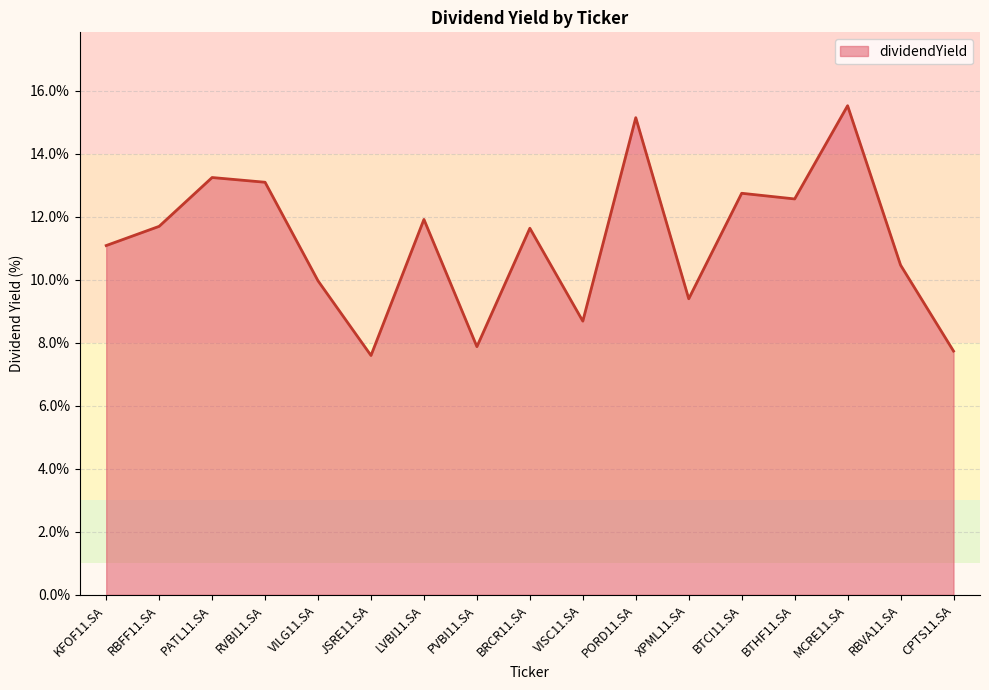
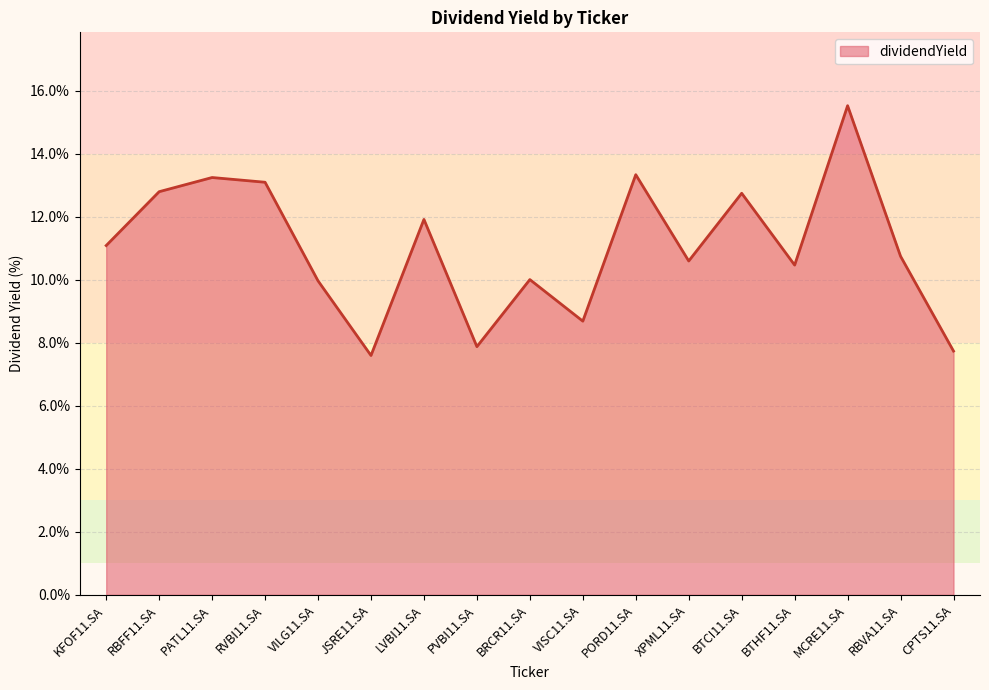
  {
    "KFOF11.SA": "11.1%",
-   "RBFF11.SA": "11.7%",
+   "RBFF11.SA": "12.8%",
    "PATL11.SA": "13.3%",
    "RVBI11.SA": "13.1%",
    "VILG11.SA": "10.0%",
    "JSRE11.SA": "7.6%",
    "LVBI11.SA": "11.9%",
    "PVBI11.SA": "7.9%",
-   "BRCR11.SA": "11.6%",
+   "BRCR11.SA": "10.0%",
    "VISC11.SA": "8.7%",
-   "PORD11.SA": "15.2%",
-   "XPML11.SA": "9.4%",
+   "PORD11.SA": "13.3%",
+   "XPML11.SA": "10.6%",
    "BTCI11.SA": "12.8%",
-   "BTHF11.SA": "12.6%",
+   "BTHF11.SA": "10.5%",
    "MCRE11.SA": "15.5%",
-   "RBVA11.SA": "10.5%",
+   "RBVA11.SA": "10.8%",
    "CPTS11.SA": "7.7%"
  }
